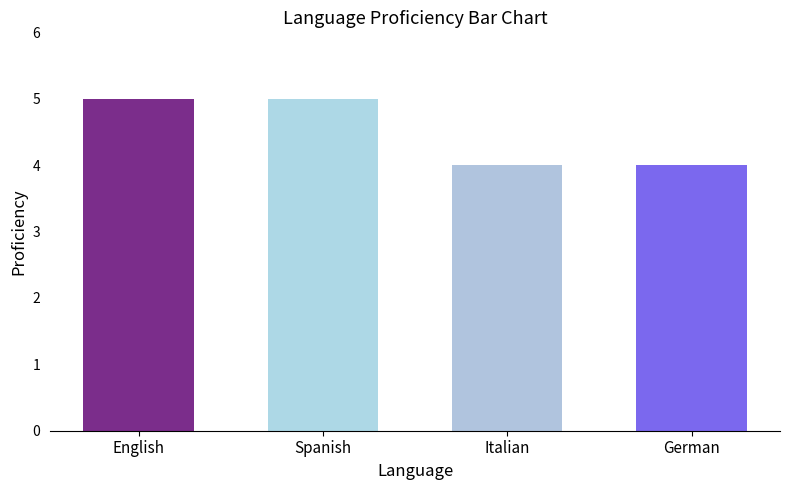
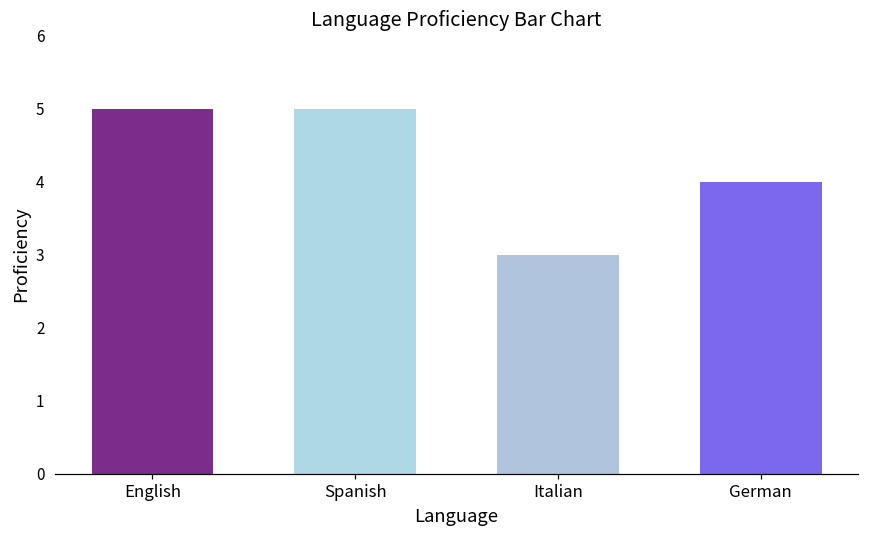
  {
    "English": 5,
    "Spanish": 5,
-   "Italian": 4,
+   "Italian": 3,
    "German": 4
  }
